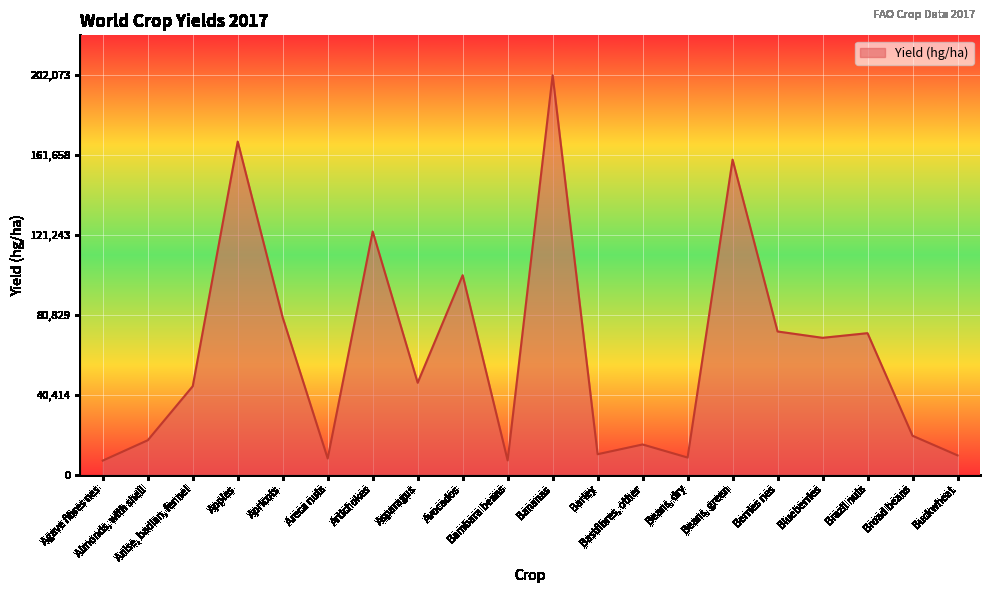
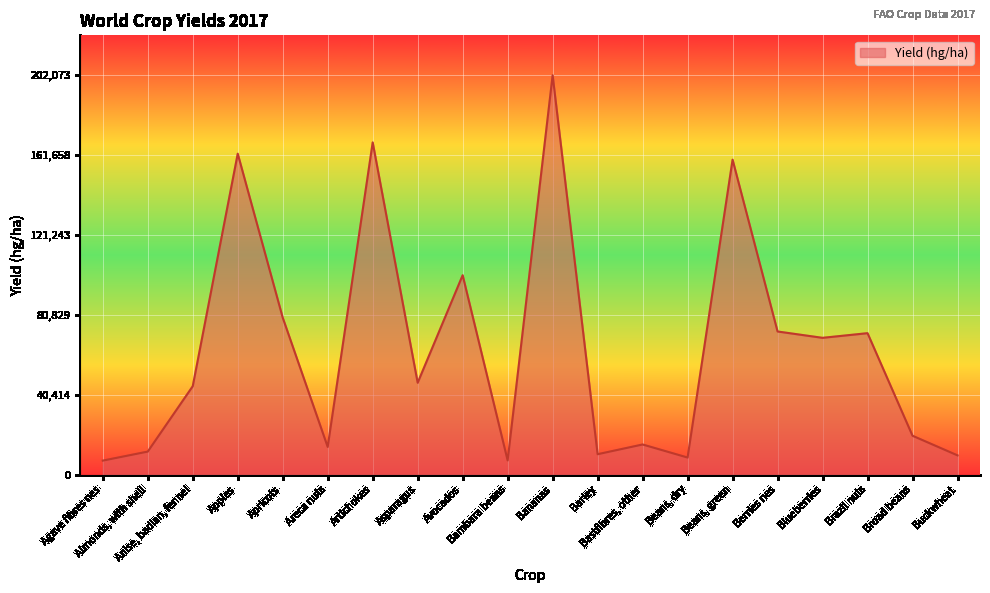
  {
    "Agave fibres nes": "7,000",
-   "Almonds, with shell": "17,000",
+   "Almonds, with shell": "12,000",
    "Anise, badian, fennel": "45,000",
-   "Apples": "169,000",
+   "Apples": "162,000",
    "Apricots": "79,000",
-   "Areca nuts": "8,000",
-   "Artichokes": "123,000",
+   "Areca nuts": "14,000",
+   "Artichokes": "168,000",
    "Asparagus": "46,000",
    "Avocados": "101,000",
    "Bambara beans": "7,000",
    "Bananas": "202,000",
    "Barley": "10,000",
    "Bastfibres, other": "15,000",
    "Beans, dry": "9,000",
    "Beans, green": "159,000",
    "Berries nes": "72,000",
    "Blueberries": "69,000",
    "Brazil nuts": "72,000",
    "Broad beans": "20,000",
    "Buckwheat": "10,000"
  }
